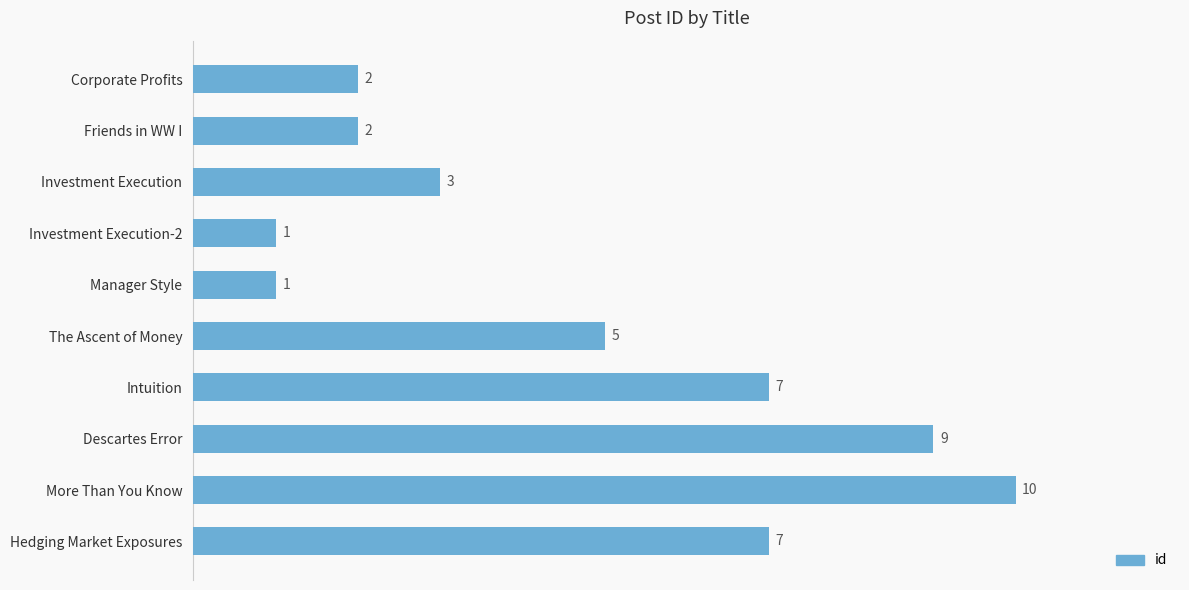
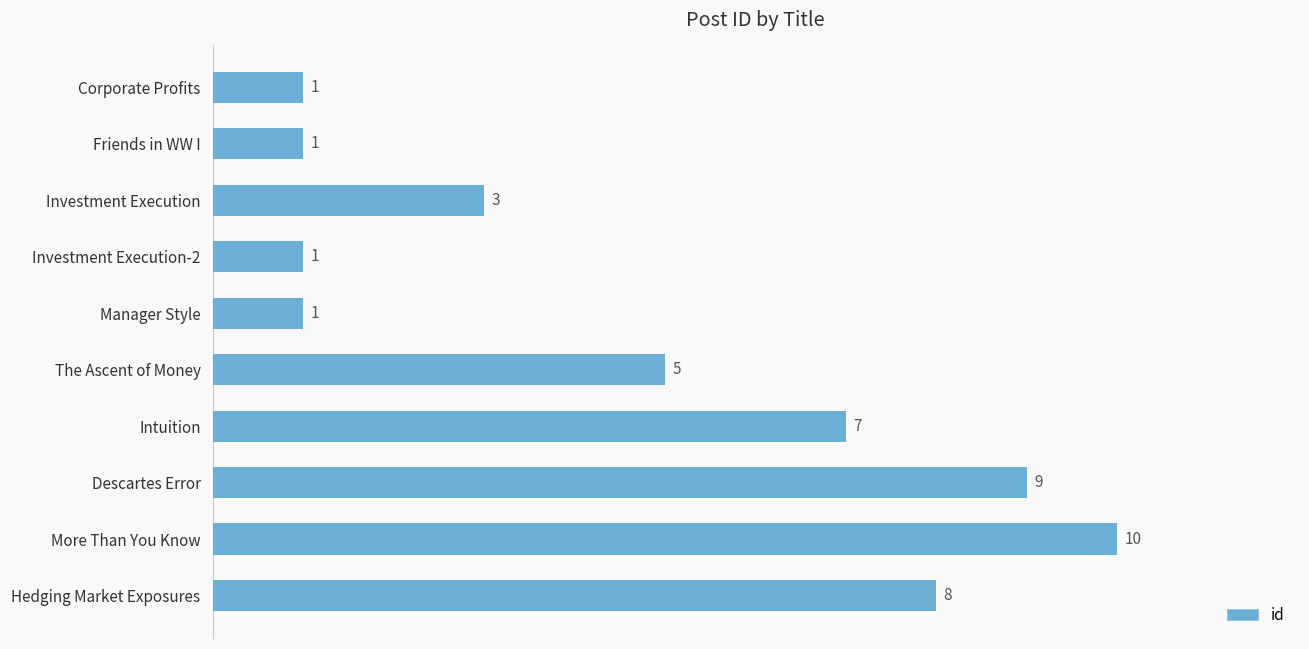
  {
-   "Corporate Profits": 2,
-   "Friends in WW I": 2,
+   "Corporate Profits": 1,
+   "Friends in WW I": 1,
    "Investment Execution": 3,
    "Investment Execution-2": 1,
    "Manager Style": 1,
    "The Ascent of Money": 5,
    "Intuition": 7,
    "Descartes Error": 9,
    "More Than You Know": 10,
-   "Hedging Market Exposures": 7
+   "Hedging Market Exposures": 8
  }
